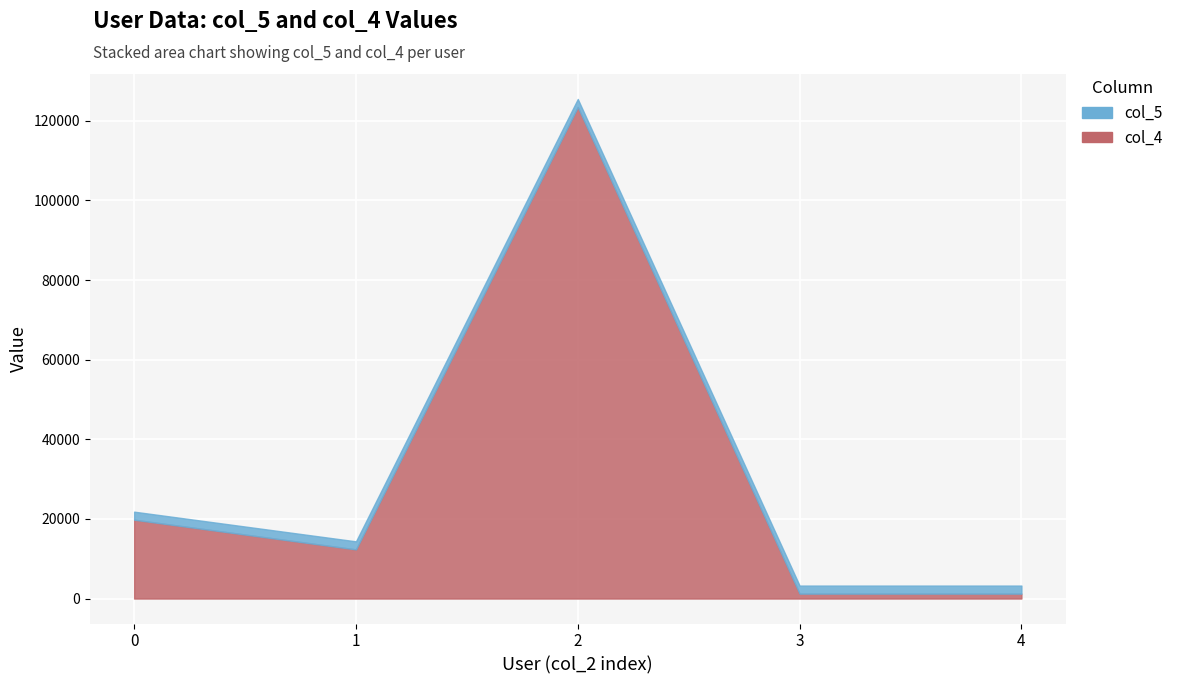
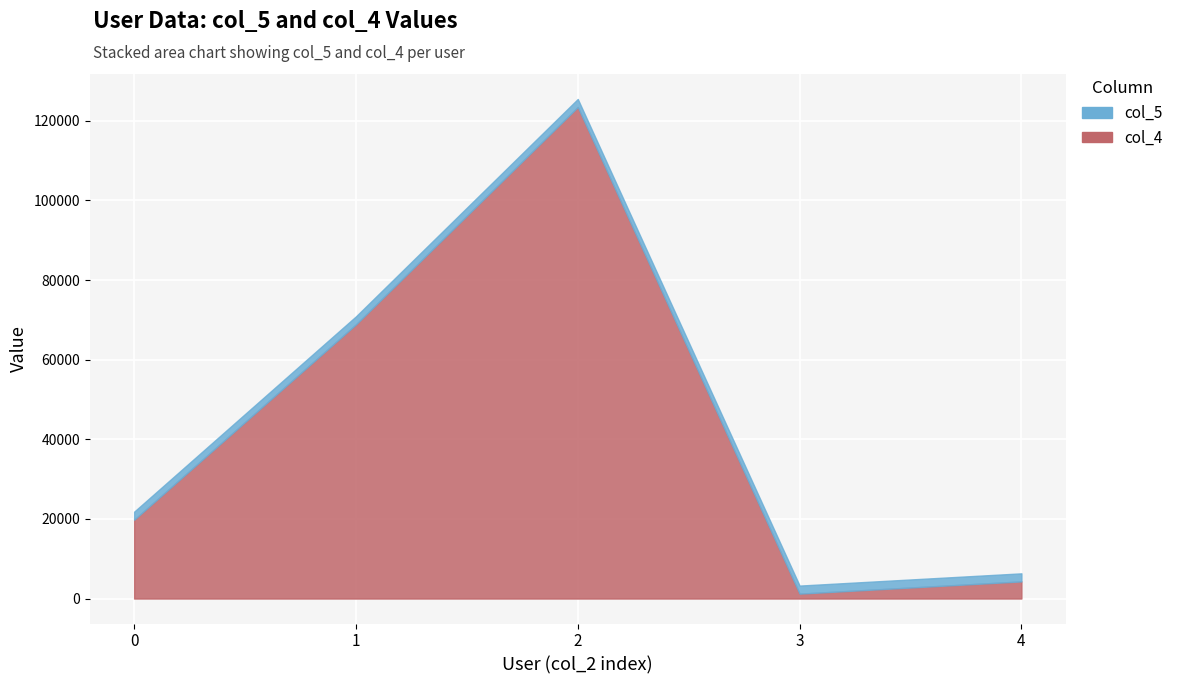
  {
    "col_4": {
      "0": 20000,
-     "1": 12000,
+     "1": 69000,
      "2": 123000,
      "3": 1000,
-     "4": 1000
+     "4": 4000
    },
    "col_5": {
      "0": 2000,
      "1": 2000,
      "2": 2000,
      "3": 2000,
      "4": 2000
    }
  }
